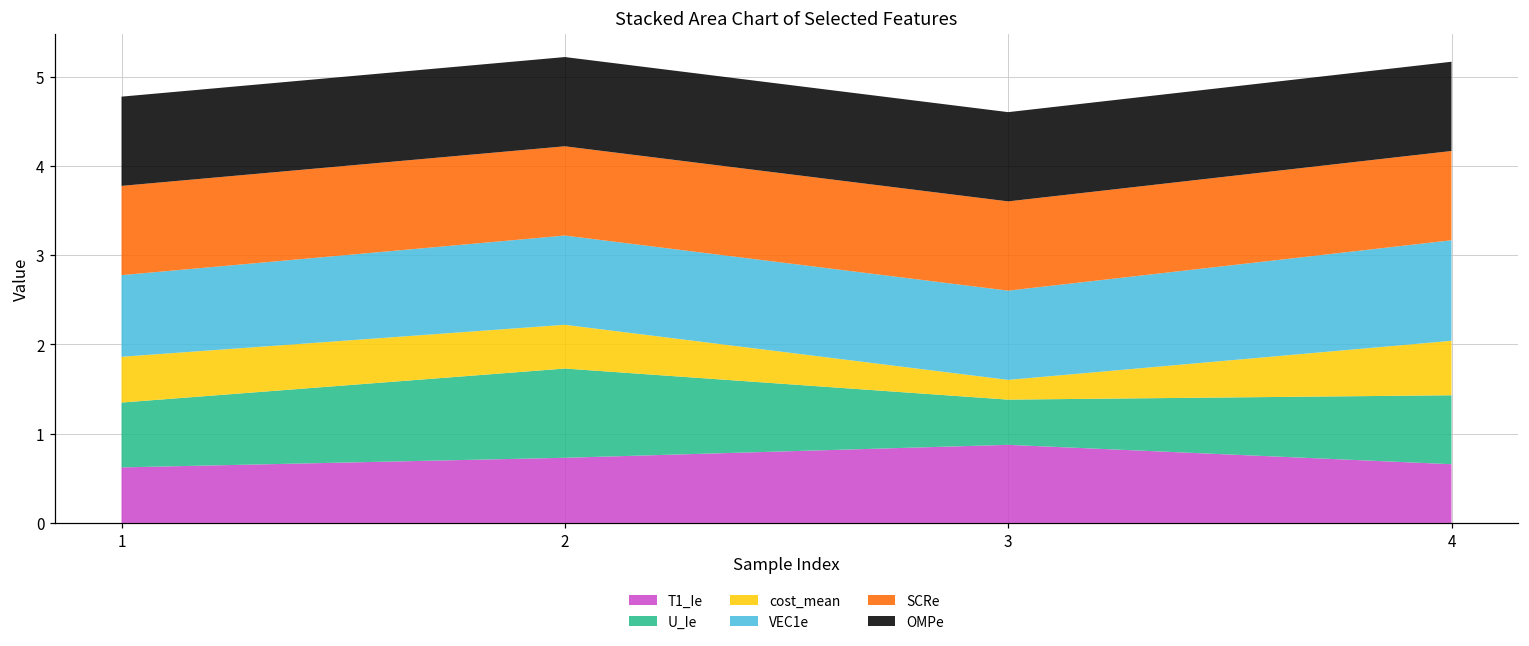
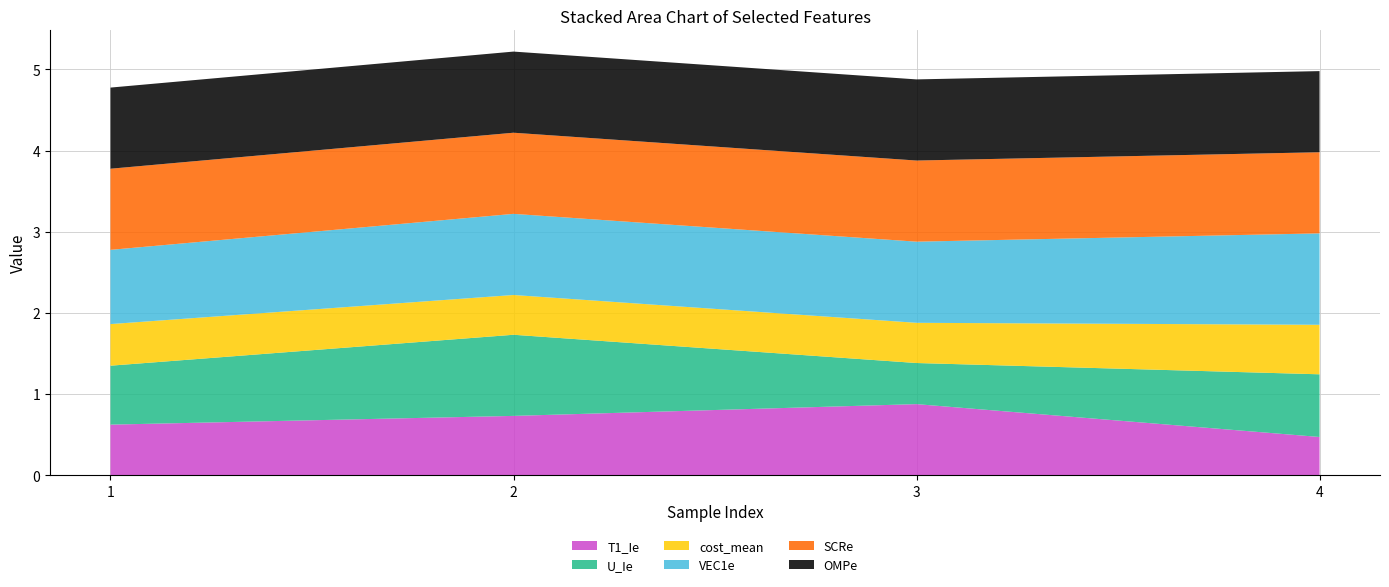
  {
    "T1_Ie": {
      "1": 0.6,
      "2": 0.7,
      "3": 0.9,
-     "4": 0.7
+     "4": 0.5
    },
    "U_Ie": {
      "1": 0.7,
      "2": 1.0,
      "3": 0.5,
      "4": 0.8
    },
    "cost_mean": {
      "1": 0.5,
      "2": 0.5,
-     "3": 0.2,
+     "3": 0.5,
      "4": 0.6
    },
    "VEC1e": {
      "1": 0.9,
      "2": 1.0,
      "3": 1.0,
      "4": 1.1
    },
    "SCRe": {
      "1": 1.0,
      "2": 1.0,
      "3": 1.0,
      "4": 1.0
    },
    "OMPe": {
      "1": 1.0,
      "2": 1.0,
      "3": 1.0,
      "4": 1.0
    }
  }
